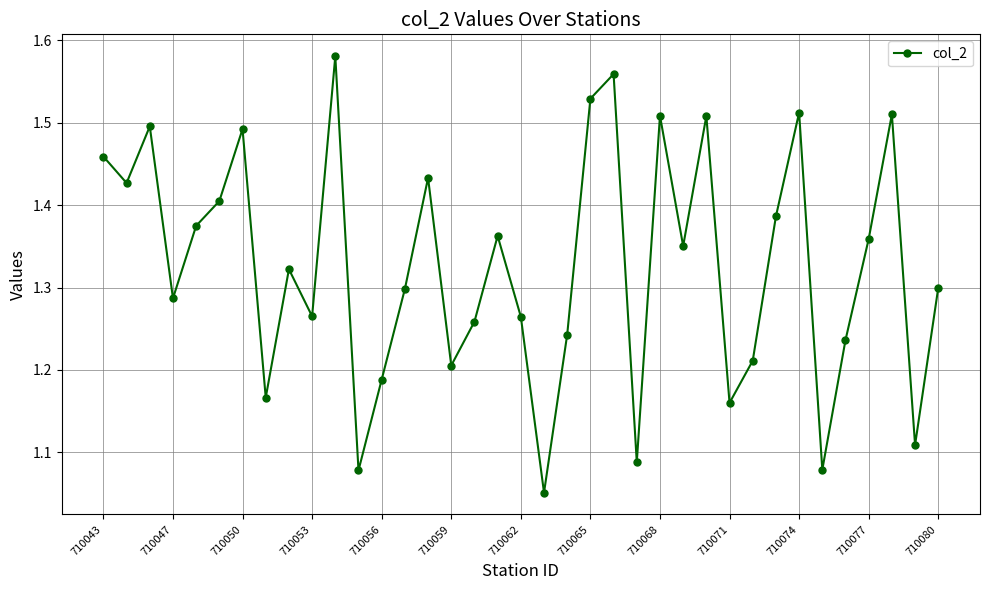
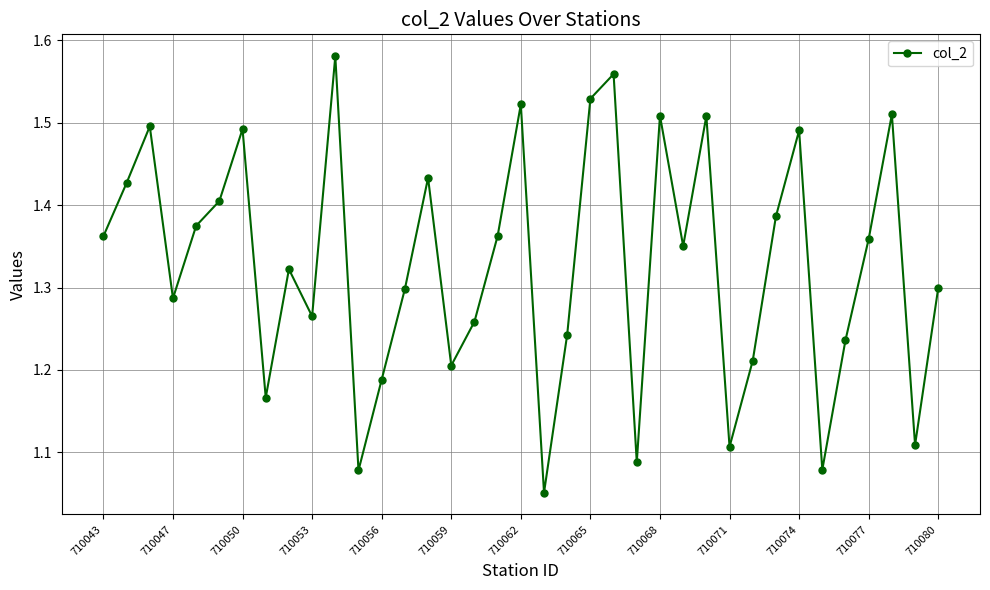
  {
-   "710043": 1.46,
+   "710043": 1.36,
    "710047": 1.29,
    "710050": 1.49,
    "710053": 1.27,
    "710056": 1.19,
    "710059": 1.21,
-   "710062": 1.26,
+   "710062": 1.52,
    "710065": 1.53,
    "710068": 1.51,
-   "710071": 1.16,
-   "710074": 1.51,
+   "710071": 1.11,
+   "710074": 1.49,
    "710077": 1.36,
    "710080": 1.30
  }
